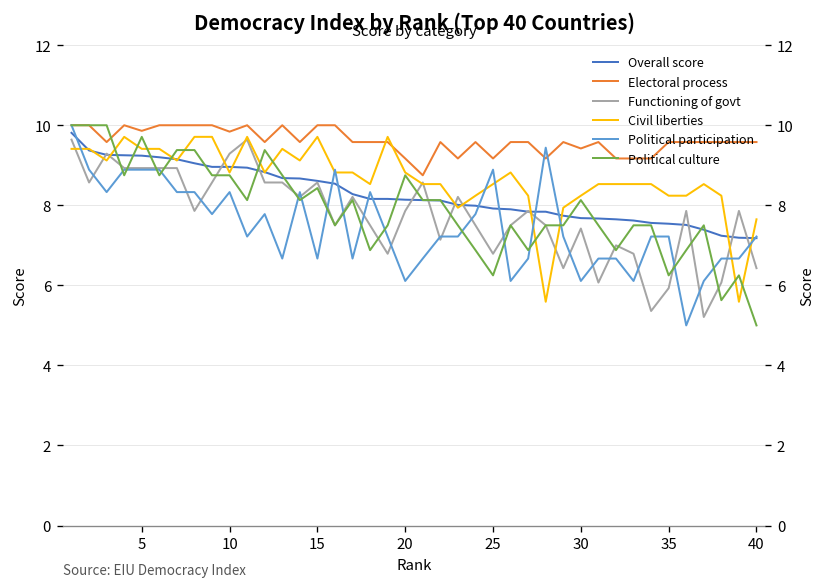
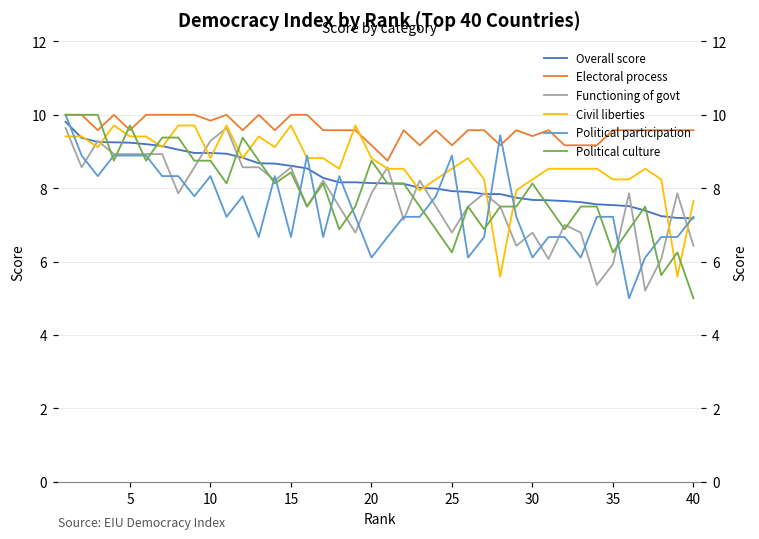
  {
    "Electoral process": {
-     "5": 9.9,
+     "5": 9.6,
      "10": 9.8,
      "15": 10.0,
      "20": 9.2,
      "25": 9.2,
      "30": 9.4,
      "35": 9.6,
      "40": 9.6
    },
    "Functioning of govt": {
      "10": 9.3,
      "20": 7.9,
      "25": 6.8,
-     "30": 7.4,
+     "30": 6.8,
      "35": 5.9,
      "40": 6.4
    },
    "Civil liberties": {
      "5": 9.4,
      "15": 9.7,
      "25": 8.5,
      "30": 8.2,
      "35": 8.2,
      "40": 7.7
    },
    "Political culture": {
      "5": 9.7,
      "15": 8.4,
      "25": 6.3,
      "30": 8.1,
      "35": 6.3,
      "40": 5.0
    }
  }
